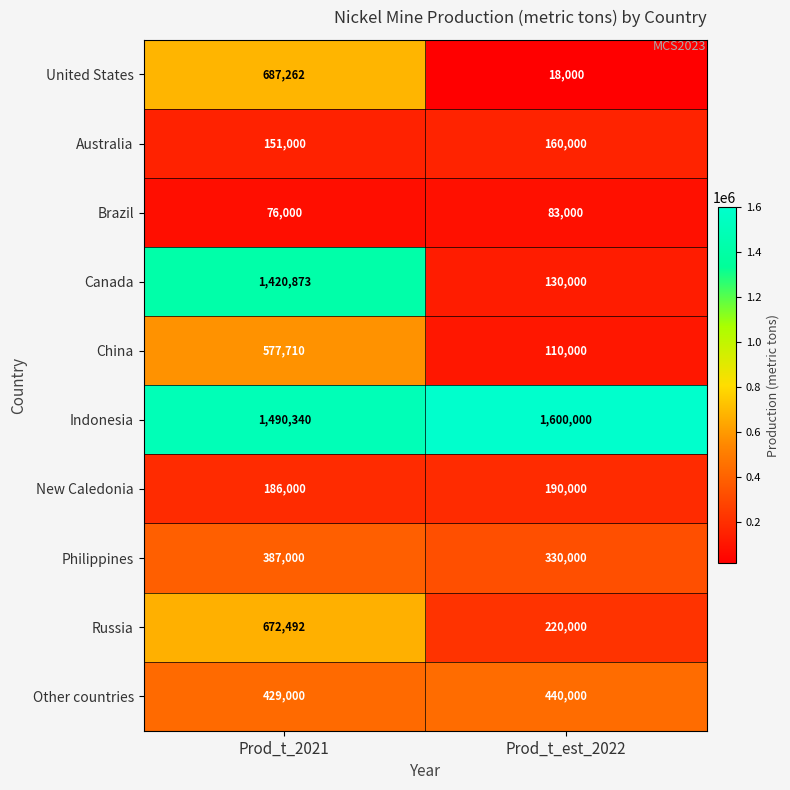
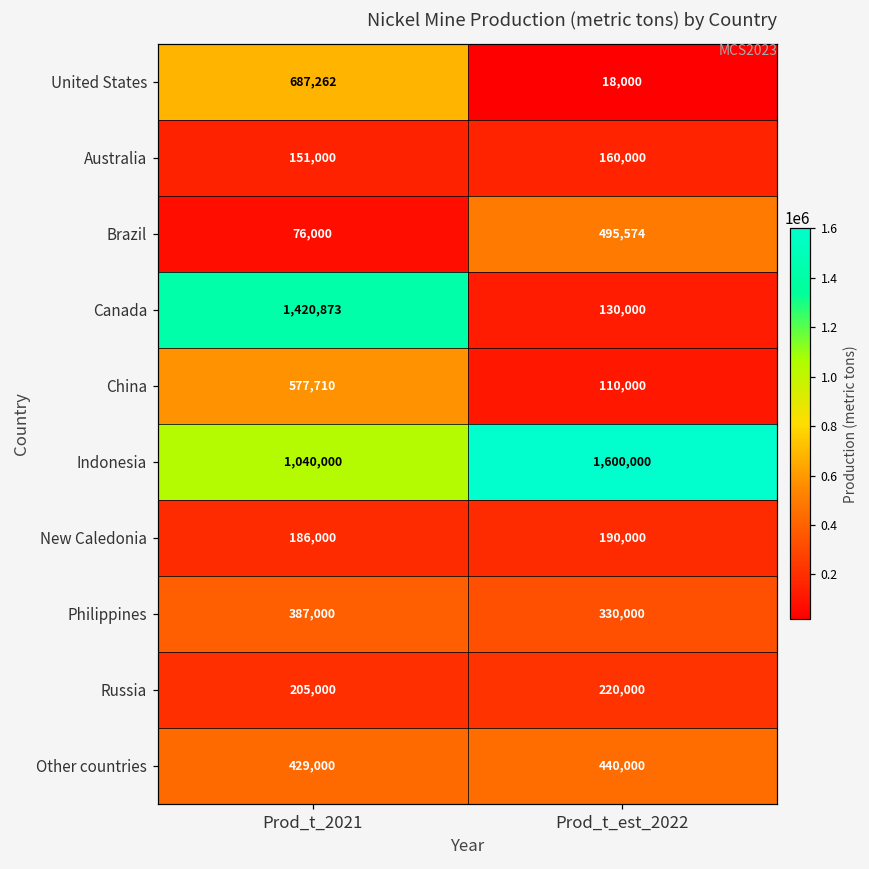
  {
    "United States": {
      "Prod_t_2021": "687,262"
    },
    "Australia": {
      "Prod_t_2021": "151,000",
      "Prod_t_est_2022": "160,000"
    },
    "Brazil": {
      "Prod_t_2021": "76,000",
-     "Prod_t_est_2022": "83,000"
+     "Prod_t_est_2022": "495,574"
    },
    "Canada": {
      "Prod_t_2021": "1,420,873",
      "Prod_t_est_2022": "130,000"
    },
    "China": {
      "Prod_t_2021": "577,710",
      "Prod_t_est_2022": "110,000"
    },
    "Indonesia": {
-     "Prod_t_2021": "1,490,340",
+     "Prod_t_2021": "1,040,000",
      "Prod_t_est_2022": "1,600,000"
    },
    "New Caledonia": {
      "Prod_t_2021": "186,000",
      "Prod_t_est_2022": "190,000"
    },
    "Philippines": {
      "Prod_t_2021": "387,000",
      "Prod_t_est_2022": "330,000"
    },
    "Russia": {
-     "Prod_t_2021": "672,492",
+     "Prod_t_2021": "205,000",
      "Prod_t_est_2022": "220,000"
    },
    "Other countries": {
      "Prod_t_2021": "429,000",
      "Prod_t_est_2022": "440,000"
    }
  }
